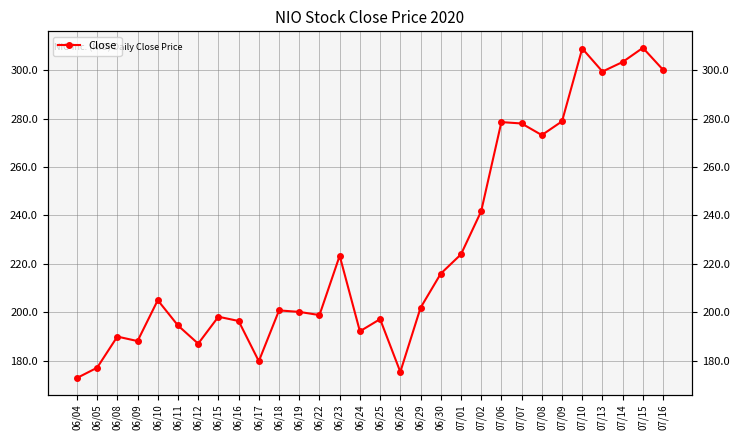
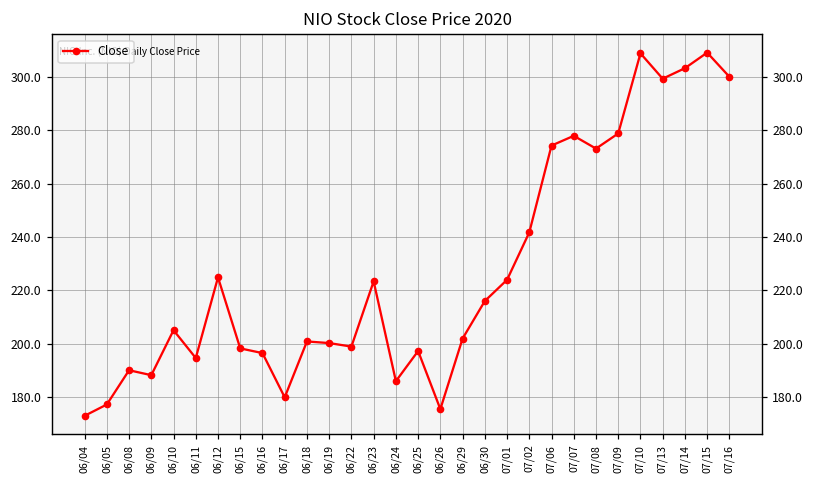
  {
    "06/04": 173,
    "06/05": 177,
    "06/08": 190,
    "06/09": 188,
    "06/10": 205,
    "06/11": 195,
-   "06/12": 187,
+   "06/12": 225,
    "06/15": 198,
    "06/16": 196,
    "06/17": 180,
    "06/18": 201,
    "06/19": 200,
    "06/22": 199,
    "06/23": 223,
-   "06/24": 192,
+   "06/24": 186,
    "06/25": 197,
    "06/26": 175,
    "06/29": 202,
    "06/30": 216,
    "07/01": 224,
    "07/02": 242,
-   "07/06": 279,
+   "07/06": 274,
    "07/07": 278,
    "07/08": 273,
    "07/09": 279,
    "07/10": 309,
    "07/13": 299,
    "07/14": 303,
    "07/15": 309,
    "07/16": 300
  }
